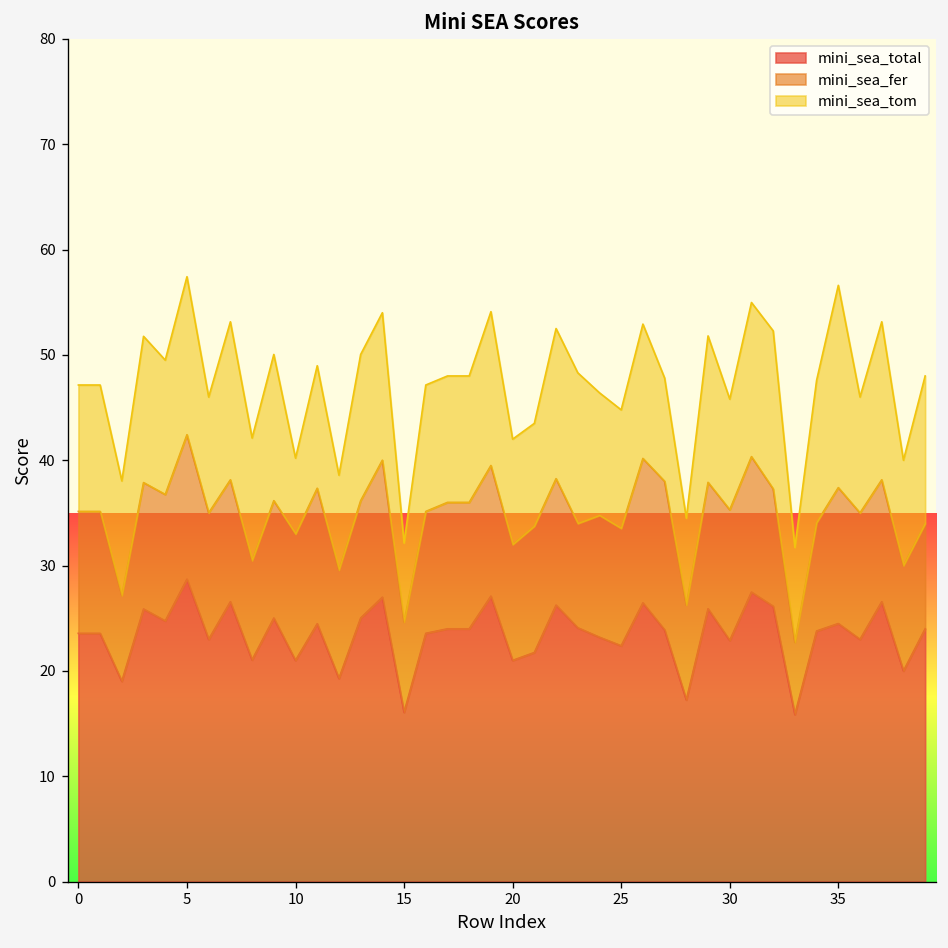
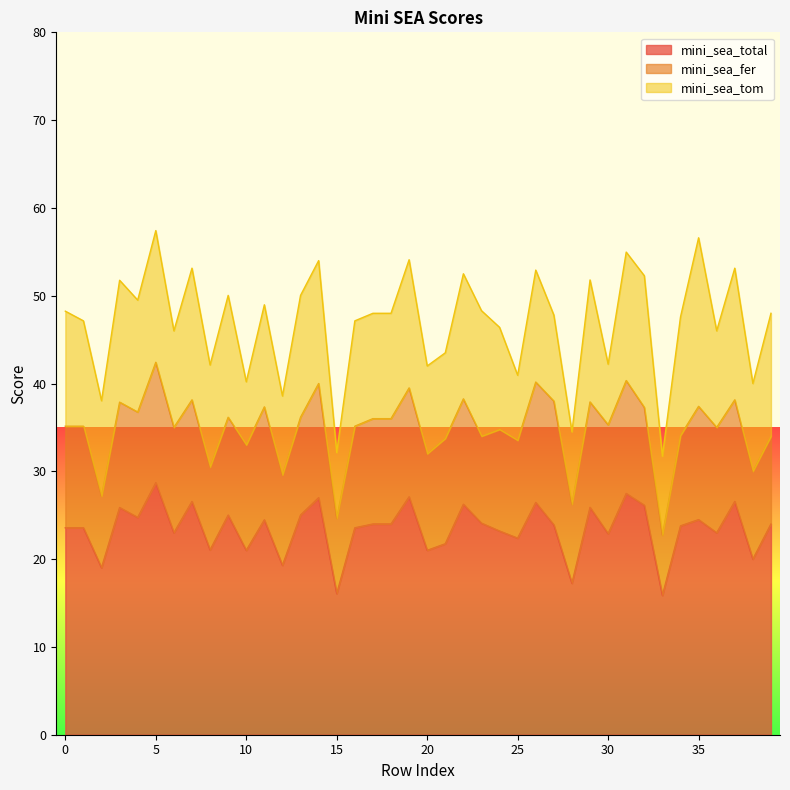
  {
    "mini_sea_tom": {
-     "0": 12,
+     "0": 13,
      "5": 15,
      "10": 7,
      "15": 8,
      "20": 10,
-     "25": 11,
-     "30": 11,
+     "25": 7,
+     "30": 7,
      "35": 19
    }
  }
